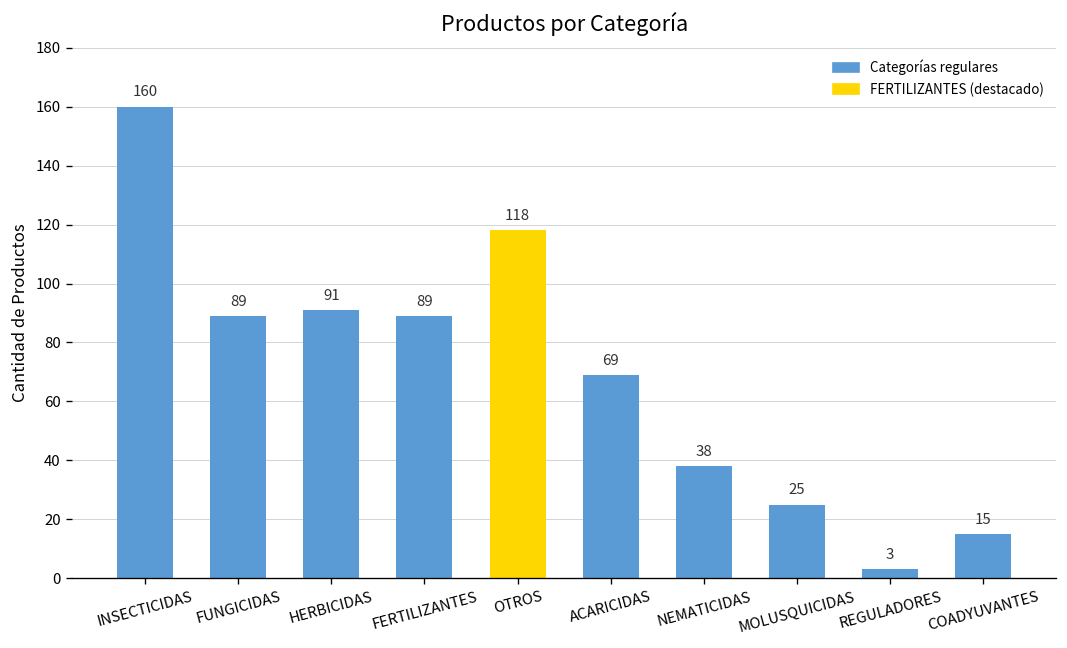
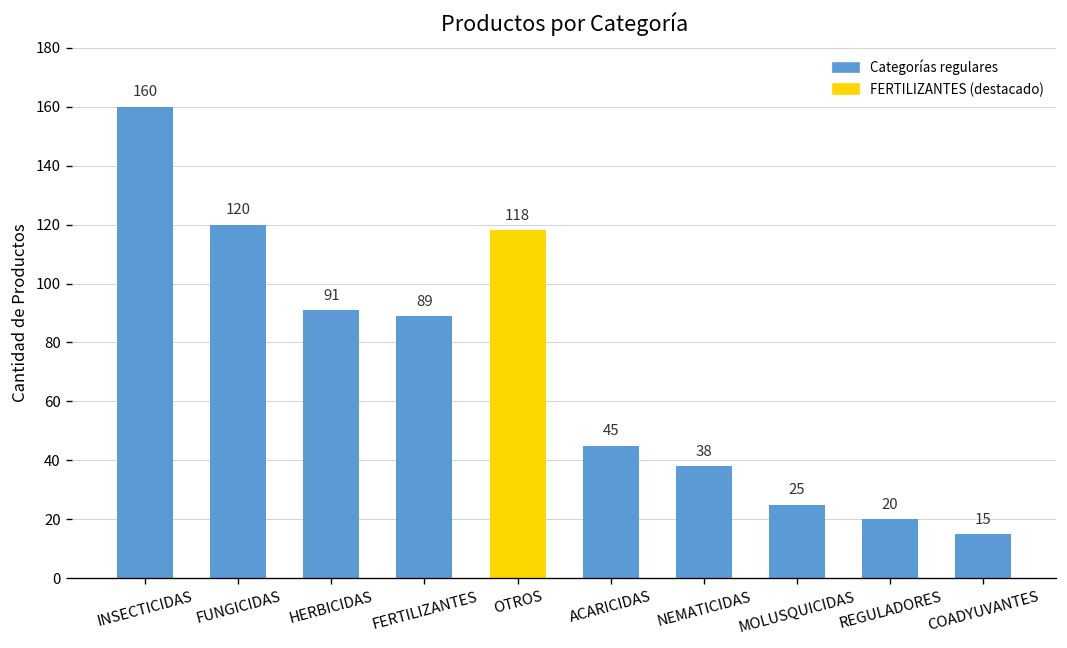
  {
    "INSECTICIDAS": 160,
-   "FUNGICIDAS": 89,
+   "FUNGICIDAS": 120,
    "HERBICIDAS": 91,
    "FERTILIZANTES": 89,
    "OTROS": 118,
-   "ACARICIDAS": 69,
+   "ACARICIDAS": 45,
    "NEMATICIDAS": 38,
    "MOLUSQUICIDAS": 25,
-   "REGULADORES": 3,
+   "REGULADORES": 20,
    "COADYUVANTES": 15
  }
